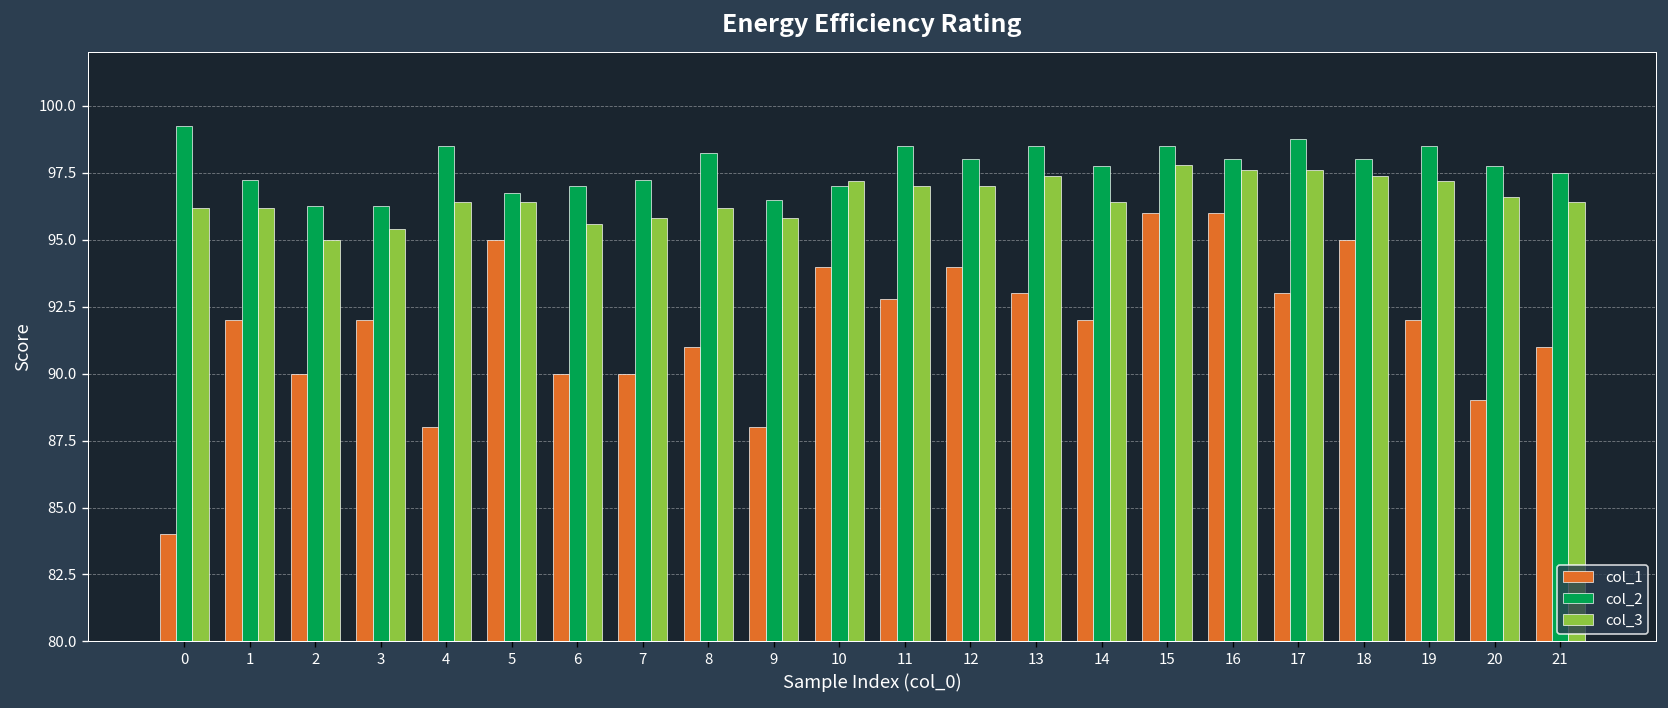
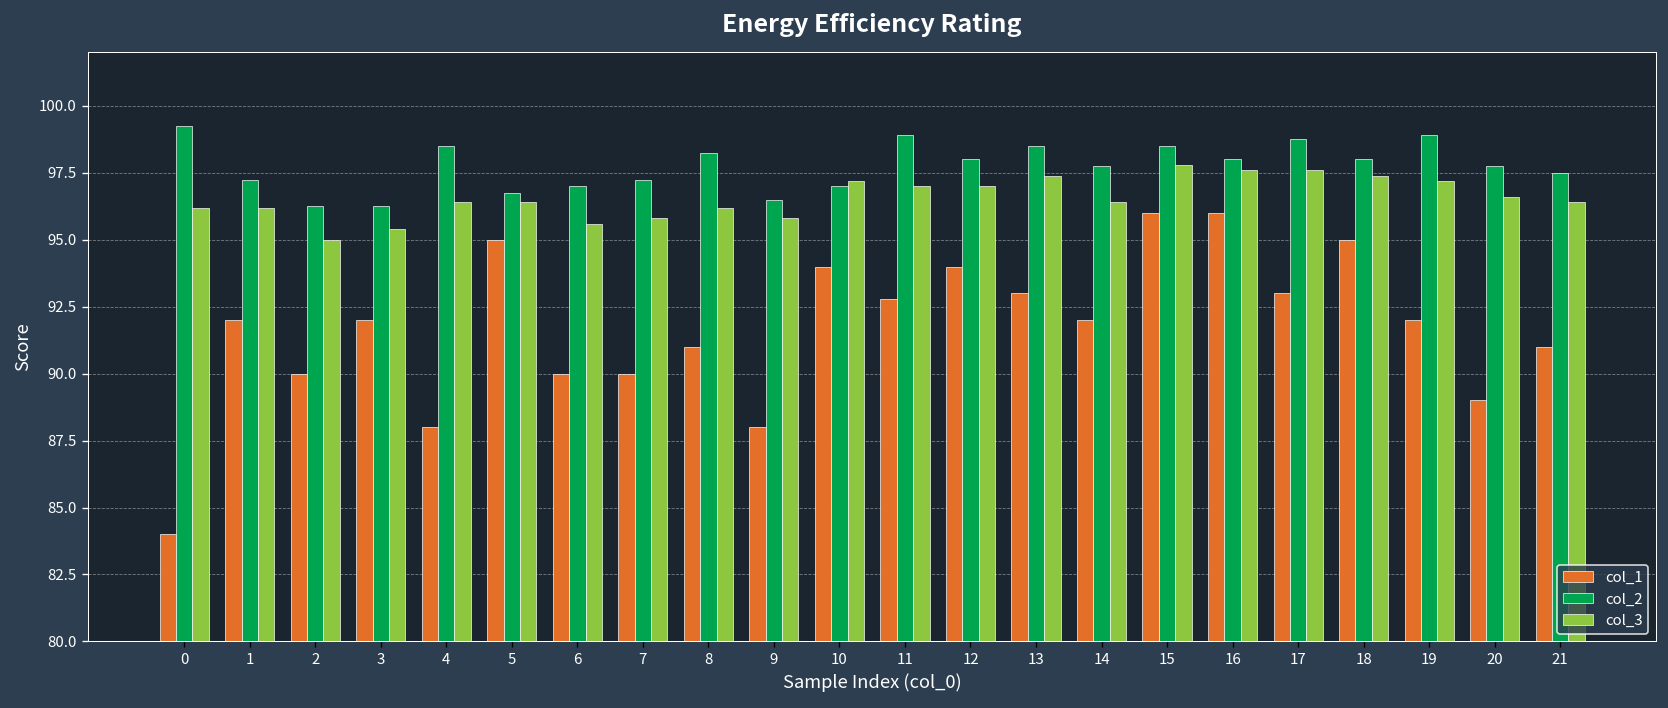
  {
    "col_1": {
      "0": 84.0,
      "1": 92.0,
      "2": 90.0,
      "3": 92.0,
      "4": 88.0,
      "5": 95.0,
      "6": 90.0,
      "7": 90.0,
      "8": 91.0,
      "9": 88.0,
      "10": 94.0,
      "11": 92.8,
      "12": 94.0,
      "13": 93.0,
      "14": 92.0,
      "15": 96.0,
      "16": 96.0,
      "17": 93.0,
      "18": 95.0,
      "19": 92.0,
      "20": 89.0,
      "21": 91.0
    },
    "col_2": {
      "0": 99.3,
      "1": 97.3,
      "2": 96.3,
      "3": 96.3,
      "4": 98.5,
      "5": 96.8,
      "6": 97.0,
      "7": 97.3,
      "8": 98.3,
      "9": 96.5,
      "10": 97.0,
-     "11": 98.5,
+     "11": 98.9,
      "12": 98.0,
      "13": 98.5,
      "14": 97.8,
      "15": 98.5,
      "16": 98.0,
      "17": 98.8,
      "18": 98.0,
-     "19": 98.5,
+     "19": 98.9,
      "20": 97.8,
      "21": 97.5
    },
    "col_3": {
      "0": 96.2,
      "1": 96.2,
      "2": 95.0,
      "3": 95.4,
      "4": 96.4,
      "5": 96.4,
      "6": 95.6,
      "7": 95.8,
      "8": 96.2,
      "9": 95.8,
      "10": 97.2,
      "11": 97.0,
      "12": 97.0,
      "13": 97.4,
      "14": 96.4,
      "15": 97.8,
      "16": 97.6,
      "17": 97.6,
      "18": 97.4,
      "19": 97.2,
      "20": 96.6,
      "21": 96.4
    }
  }
